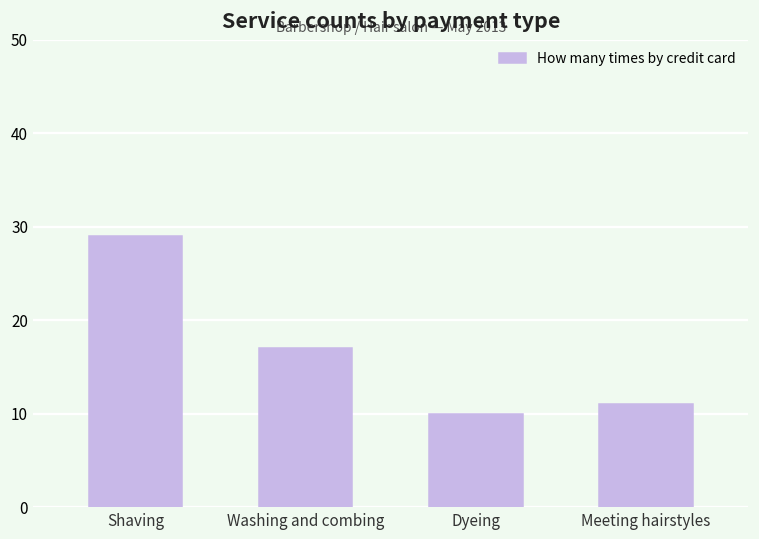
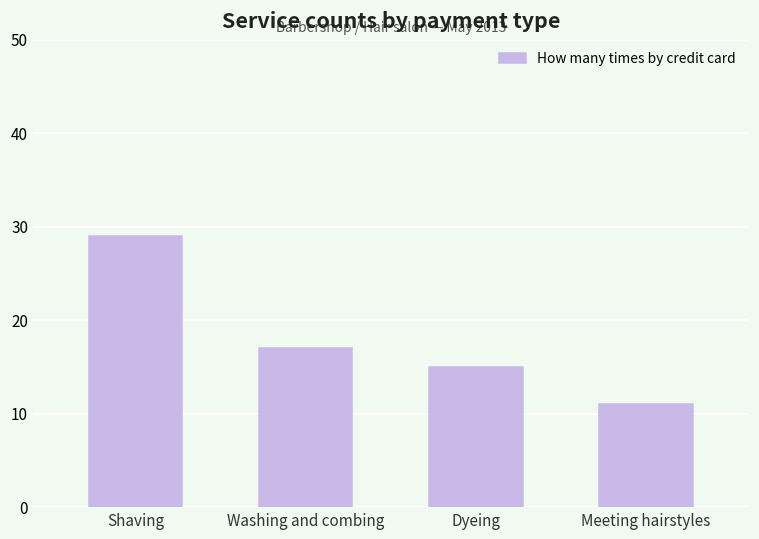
  {
    "Shaving": 29,
    "Washing and combing": 17,
-   "Dyeing": 10,
+   "Dyeing": 15,
    "Meeting hairstyles": 11
  }
